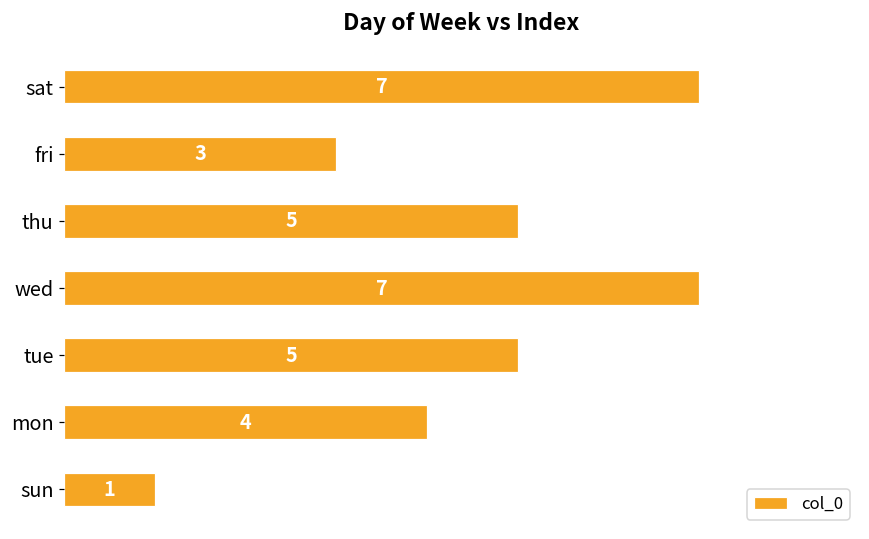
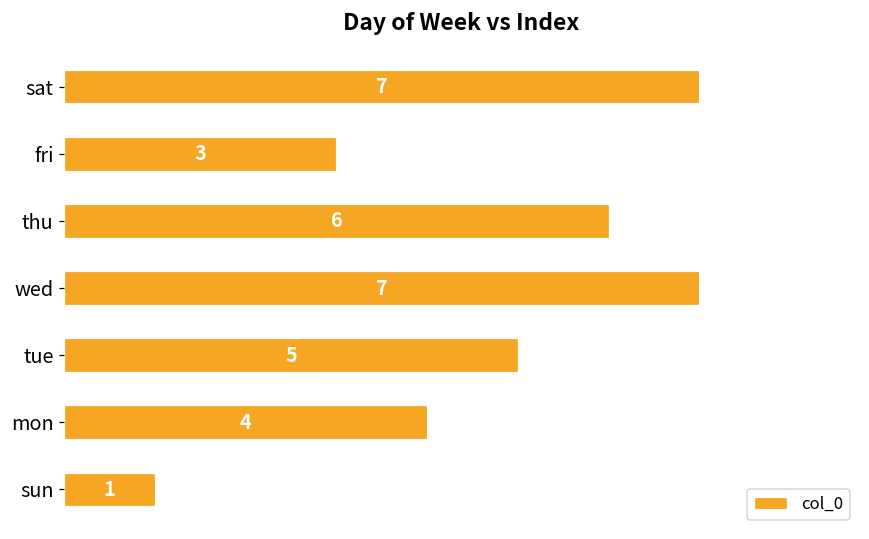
  {
    "sat": 7,
    "fri": 3,
-   "thu": 5,
+   "thu": 6,
    "wed": 7,
    "tue": 5,
    "mon": 4,
    "sun": 1
  }
